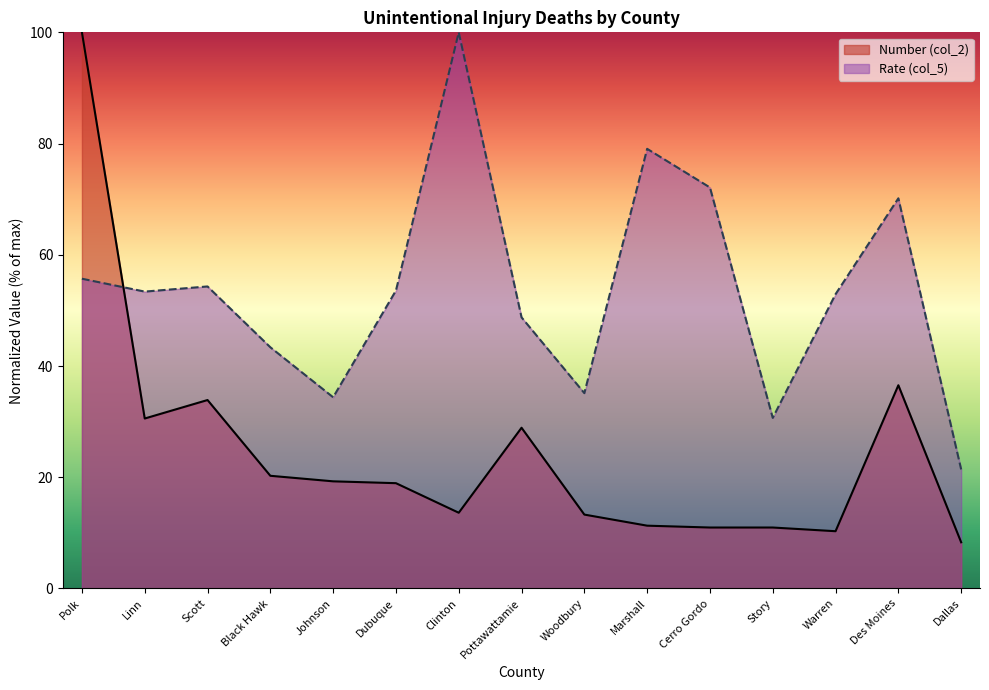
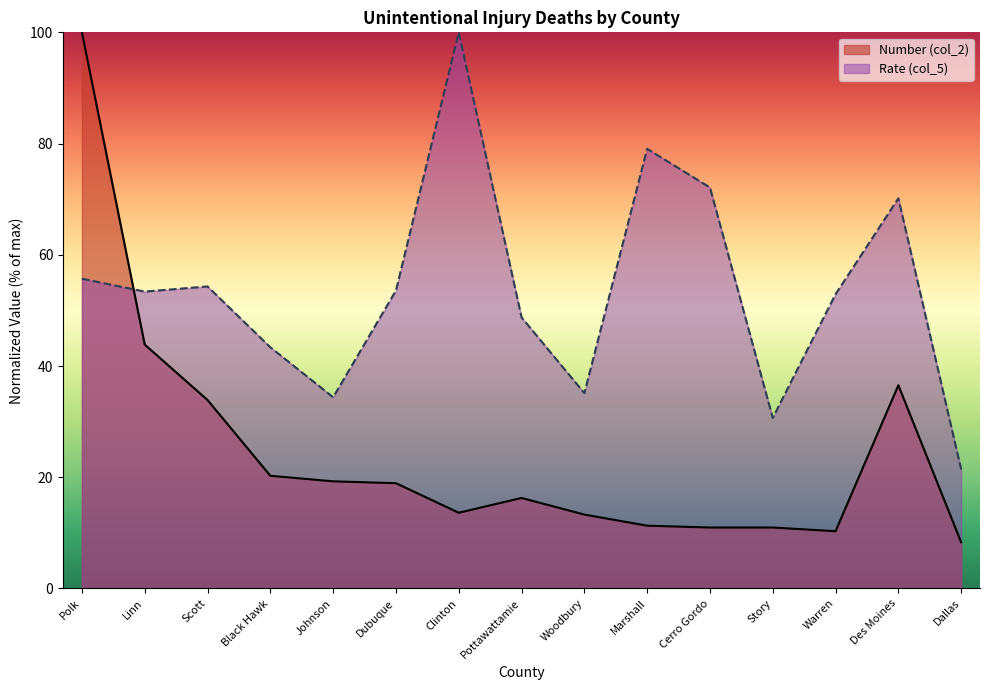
  {
    "Number (col_2)": {
      "Polk": 100,
-     "Linn": 31,
+     "Linn": 44,
      "Scott": 34,
      "Black Hawk": 20,
      "Johnson": 19,
      "Dubuque": 19,
      "Clinton": 14,
-     "Pottawattamie": 29,
+     "Pottawattamie": 16,
      "Woodbury": 13,
      "Marshall": 11,
      "Cerro Gordo": 11,
      "Story": 11,
      "Warren": 10,
      "Des Moines": 37,
      "Dallas": 8
    },
    "Rate (col_5)": {
      "Polk": 56,
      "Linn": 53,
      "Scott": 54,
      "Black Hawk": 43,
      "Johnson": 34,
      "Dubuque": 54,
      "Clinton": 100,
      "Pottawattamie": 49,
      "Woodbury": 35,
      "Marshall": 79,
      "Cerro Gordo": 72,
      "Story": 31,
      "Warren": 53,
      "Des Moines": 70,
      "Dallas": 21
    }
  }
